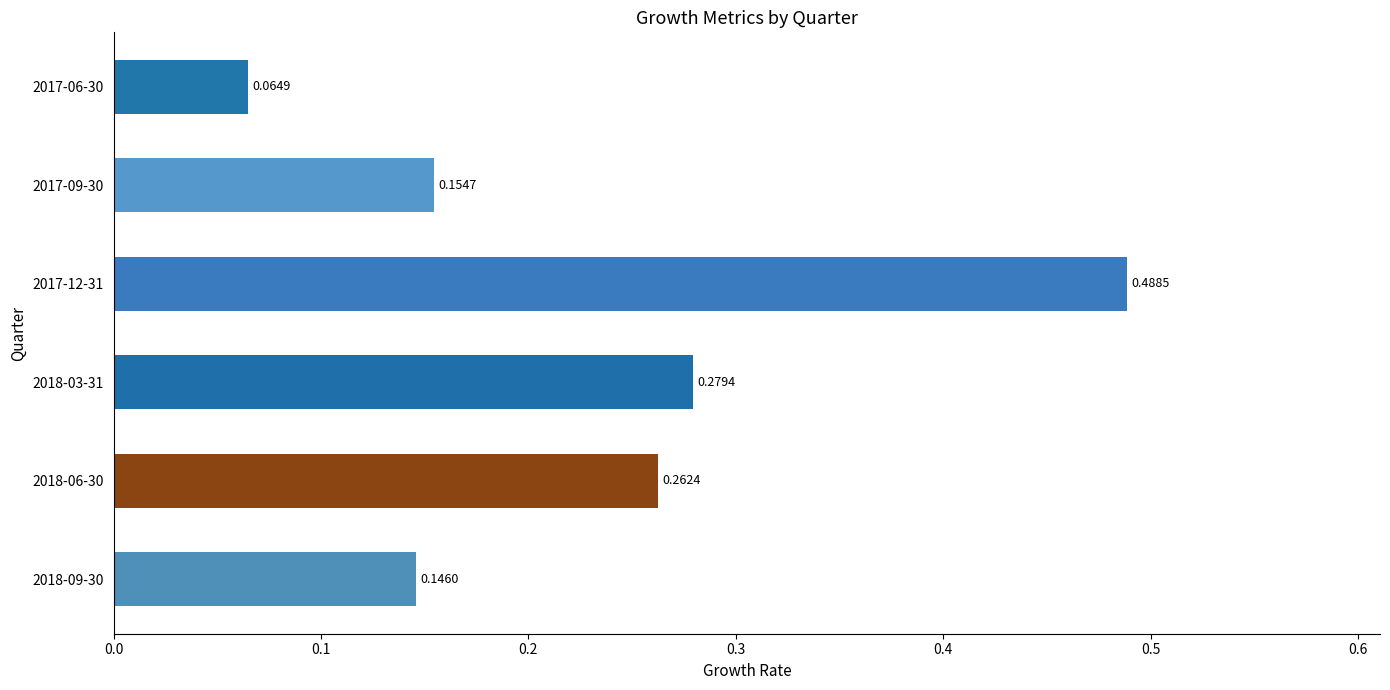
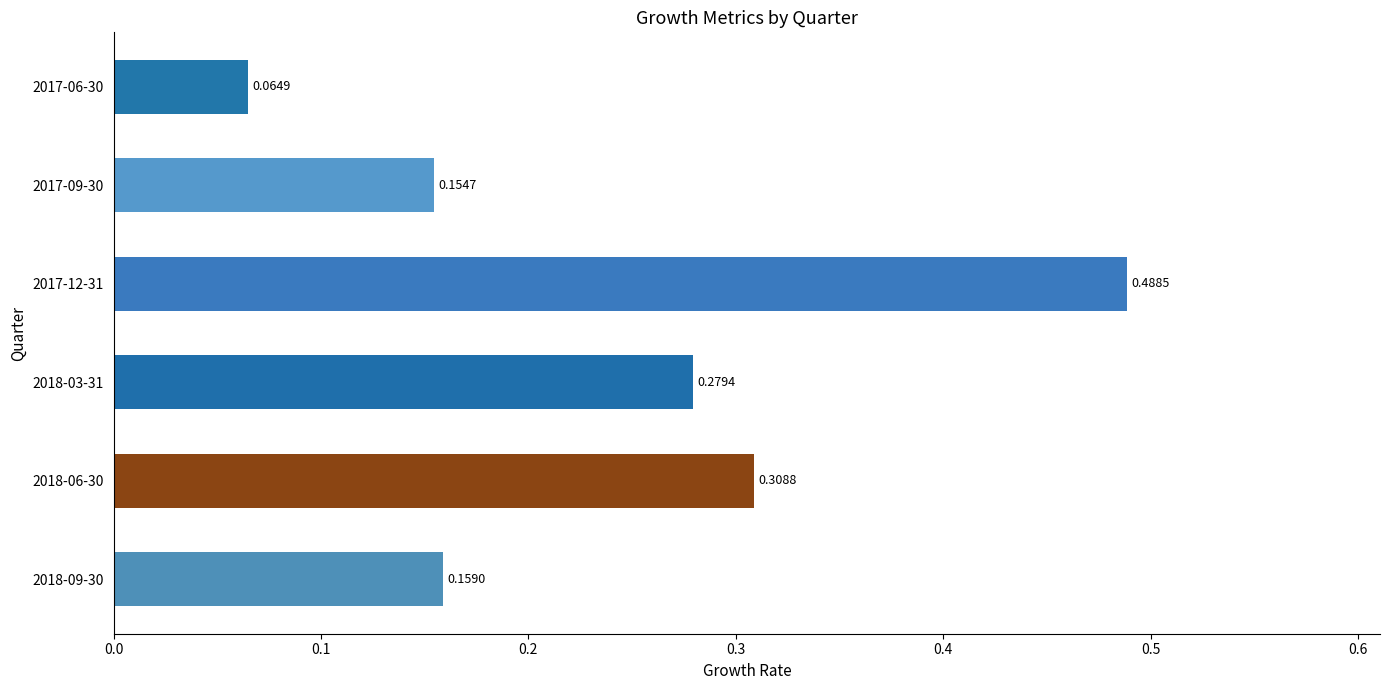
  {
    "2017-06-30": 0.0649,
    "2017-09-30": 0.1547,
    "2017-12-31": 0.4885,
    "2018-03-31": 0.2794,
-   "2018-06-30": 0.2624,
-   "2018-09-30": 0.1460
+   "2018-06-30": 0.3088,
+   "2018-09-30": 0.1590
  }
